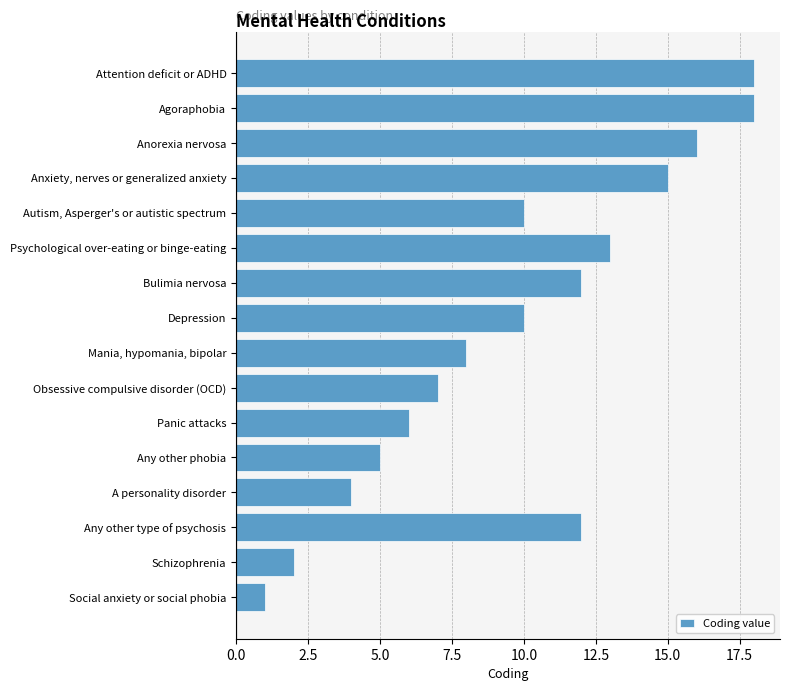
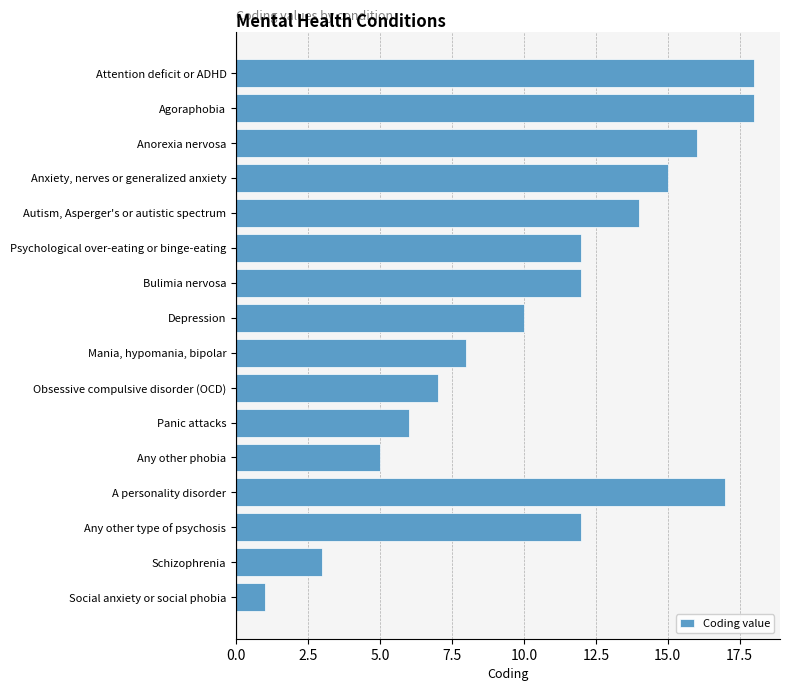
  {
    "Attention deficit or ADHD": 18,
    "Agoraphobia": 18,
    "Anorexia nervosa": 16,
    "Anxiety, nerves or generalized anxiety": 15,
-   "Autism, Asperger's or autistic spectrum": 10,
-   "Psychological over-eating or binge-eating": 13,
+   "Autism, Asperger's or autistic spectrum": 14,
+   "Psychological over-eating or binge-eating": 12,
    "Bulimia nervosa": 12,
    "Depression": 10,
    "Mania, hypomania, bipolar": 8,
    "Obsessive compulsive disorder (OCD)": 7,
    "Panic attacks": 6,
    "Any other phobia": 5,
-   "A personality disorder": 4,
+   "A personality disorder": 17,
    "Any other type of psychosis": 12,
-   "Schizophrenia": 2,
+   "Schizophrenia": 3,
    "Social anxiety or social phobia": 1
  }
